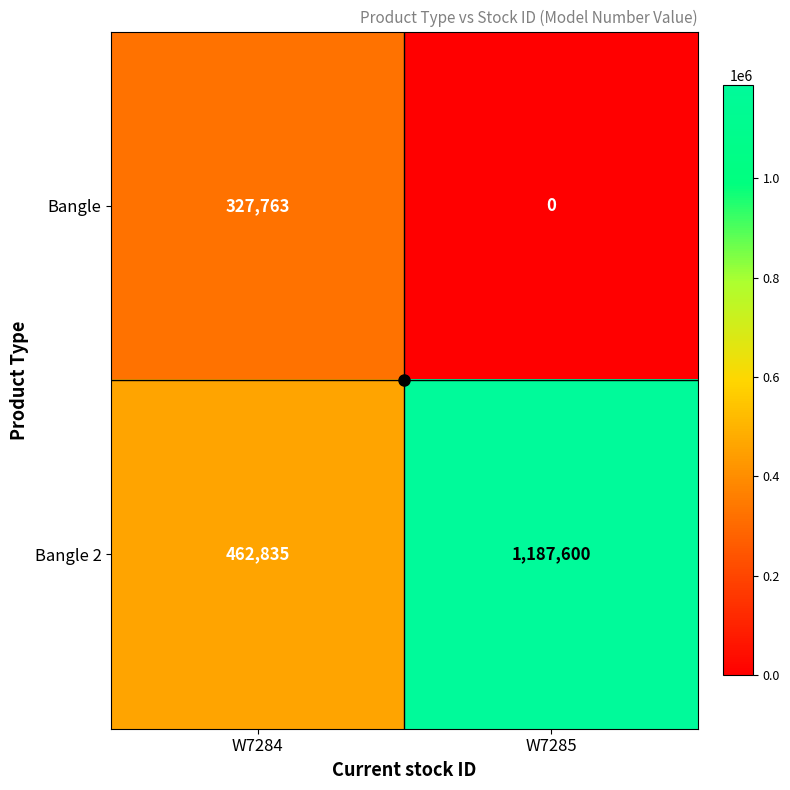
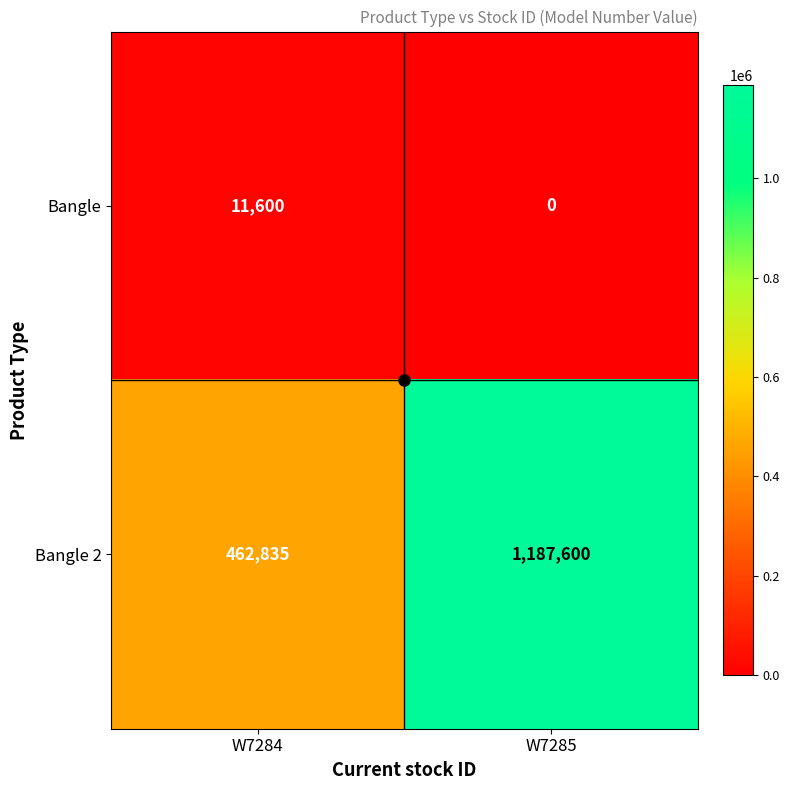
  {
    "Bangle": {
-     "W7284": "327,763",
+     "W7284": "11,600",
      "W7285": "0"
    },
    "Bangle 2": {
      "W7284": "462,835",
      "W7285": "1,187,600"
    }
  }
